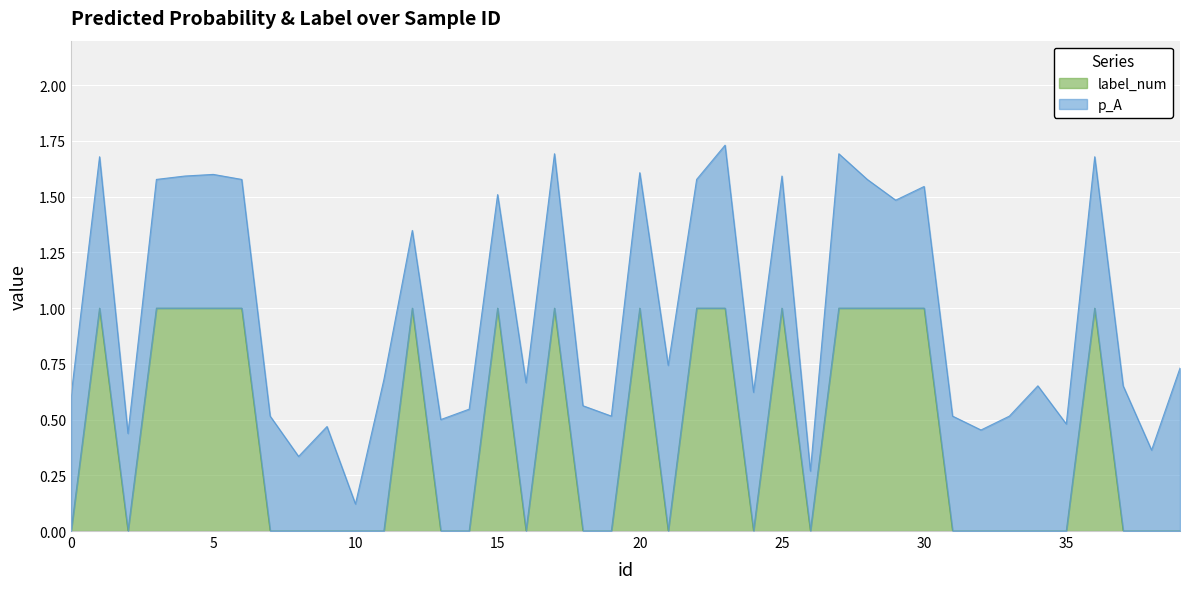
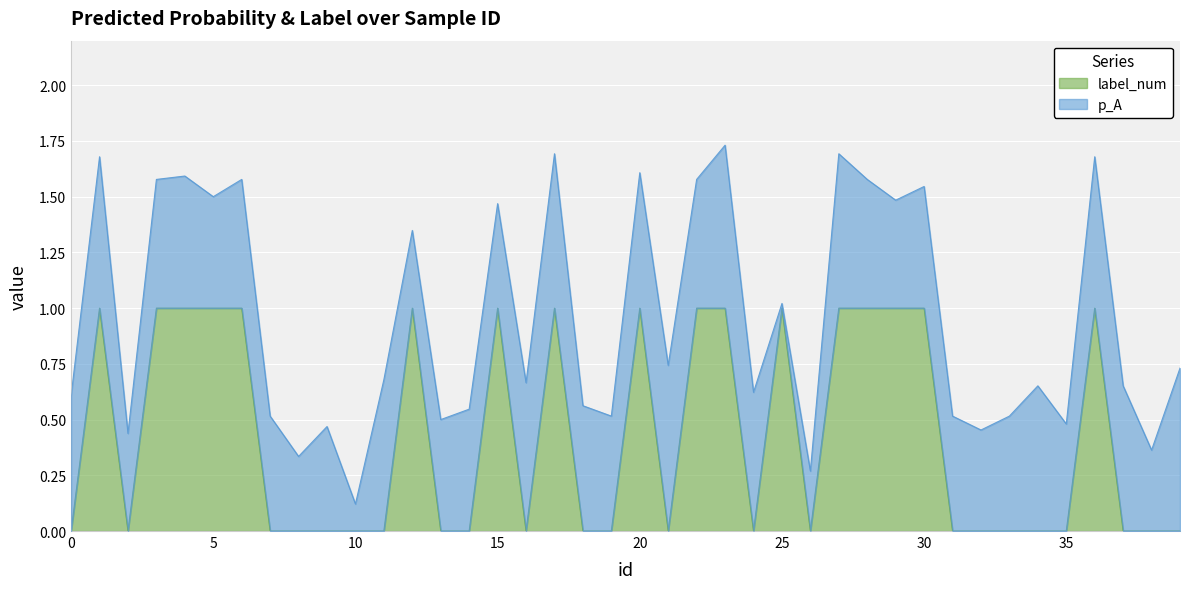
  {
    "label_num": {
      "0": 0.00,
      "5": 1.00,
      "10": 0.00,
      "15": 1.00,
      "20": 1.00,
      "25": 1.00,
      "30": 1.00,
      "35": 0.00
    },
    "p_A": {
      "0": 0.61,
-     "5": 0.6,
+     "5": 0.5,
      "10": 0.12,
-     "15": 0.51,
+     "15": 0.47,
      "20": 0.61,
-     "25": 0.59,
+     "25": 0.02,
      "30": 0.55,
      "35": 0.48
    }
  }
